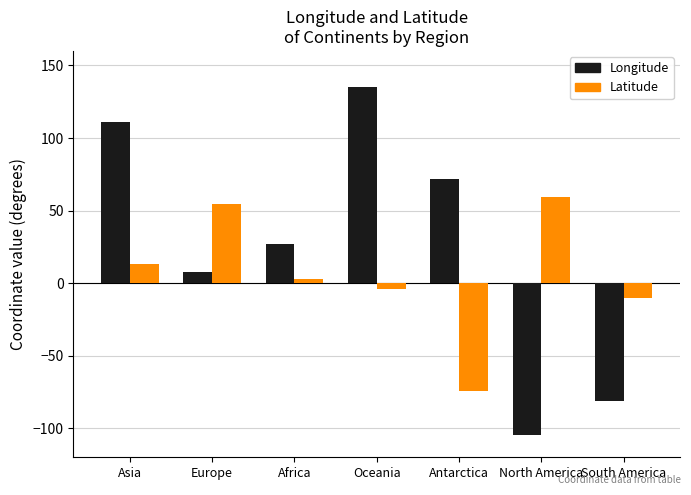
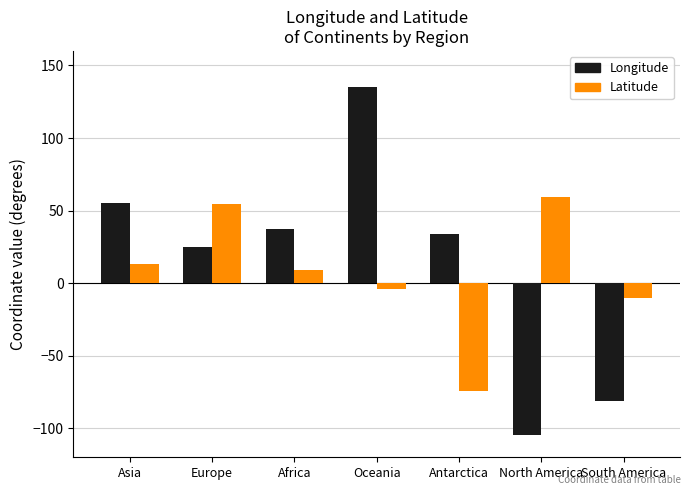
  {
    "Longitude": {
-     "Asia": 111,
-     "Europe": 8,
-     "Africa": 27,
+     "Asia": 56,
+     "Europe": 25,
+     "Africa": 38,
      "Oceania": 135,
-     "Antarctica": 72,
+     "Antarctica": 34,
      "North America": -105,
      "South America": -81
    },
    "Latitude": {
      "Asia": 13,
      "Europe": 54,
-     "Africa": 3,
+     "Africa": 9,
      "Oceania": -4,
      "Antarctica": -75,
      "North America": 59,
      "South America": -10
    }
  }
